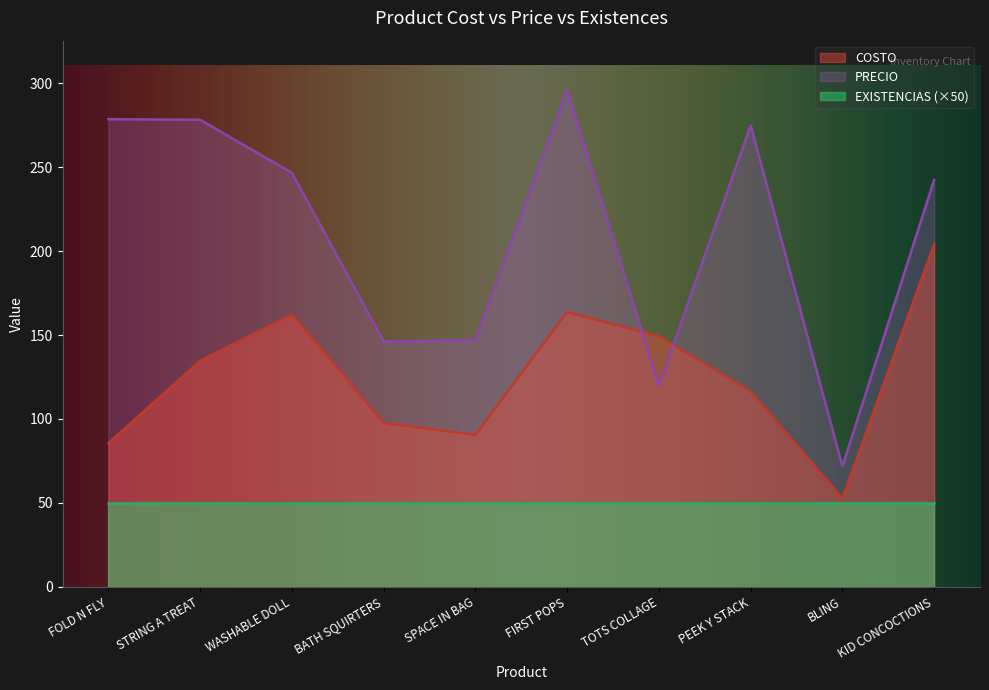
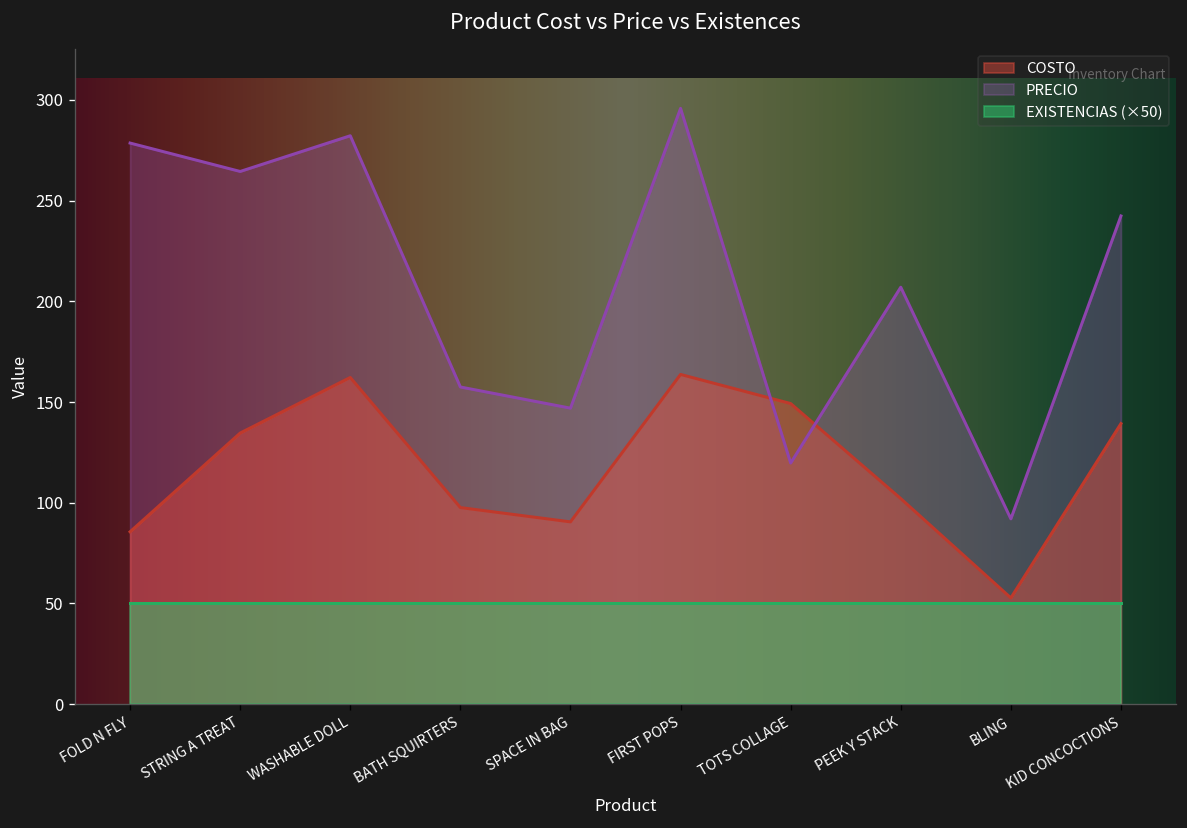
  {
    "COSTO": {
      "FOLD N FLY": 86,
      "STRING A TREAT": 135,
      "WASHABLE DOLL": 162,
      "BATH SQUIRTERS": 98,
      "SPACE IN BAG": 91,
      "FIRST POPS": 164,
      "TOTS COLLAGE": 149,
-     "PEEK Y STACK": 116,
+     "PEEK Y STACK": 102,
      "BLING": 53,
-     "KID CONCOCTIONS": 204
+     "KID CONCOCTIONS": 139
    },
    "PRECIO": {
      "FOLD N FLY": 279,
-     "STRING A TREAT": 278,
-     "WASHABLE DOLL": 247,
-     "BATH SQUIRTERS": 146,
+     "STRING A TREAT": 264,
+     "WASHABLE DOLL": 282,
+     "BATH SQUIRTERS": 157,
      "SPACE IN BAG": 147,
      "FIRST POPS": 296,
      "TOTS COLLAGE": 120,
-     "PEEK Y STACK": 275,
-     "BLING": 72,
+     "PEEK Y STACK": 207,
+     "BLING": 92,
      "KID CONCOCTIONS": 242
    },
    "EXISTENCIAS (×50)": {
      "FOLD N FLY": 50,
      "STRING A TREAT": 50,
      "WASHABLE DOLL": 50,
      "BATH SQUIRTERS": 50,
      "SPACE IN BAG": 50,
      "FIRST POPS": 50,
      "TOTS COLLAGE": 50,
      "PEEK Y STACK": 50,
      "BLING": 50,
      "KID CONCOCTIONS": 50
    }
  }
